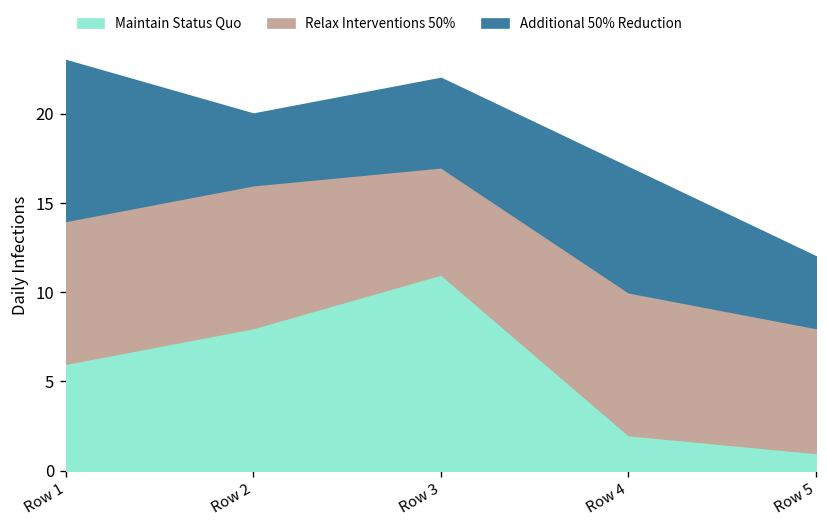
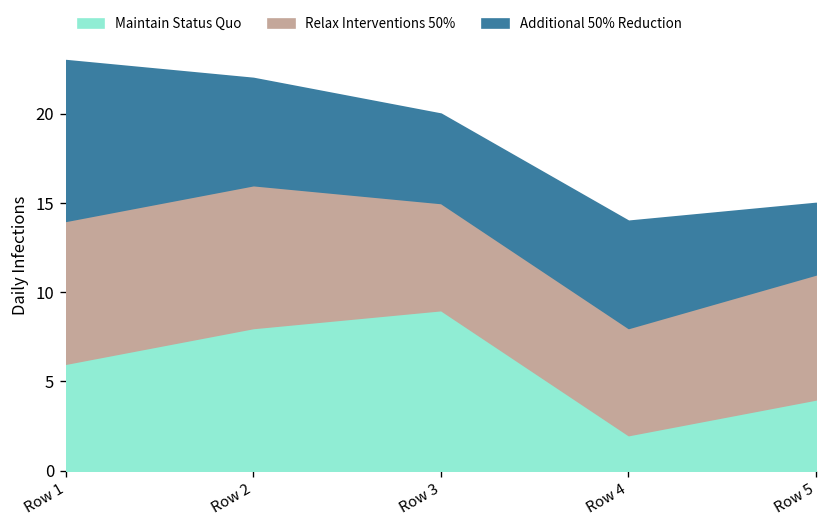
  {
    "Maintain Status Quo": {
-     "Row 3": 11,
-     "Row 5": 1
+     "Row 3": 9,
+     "Row 5": 4
    },
    "Relax Interventions 50%": {
-     "Row 4": 8
+     "Row 4": 6
    },
    "Additional 50% Reduction": {
      "Row 1": 9,
-     "Row 2": 4,
+     "Row 2": 6,
      "Row 3": 5,
-     "Row 4": 7,
+     "Row 4": 6,
      "Row 5": 4
    }
  }
